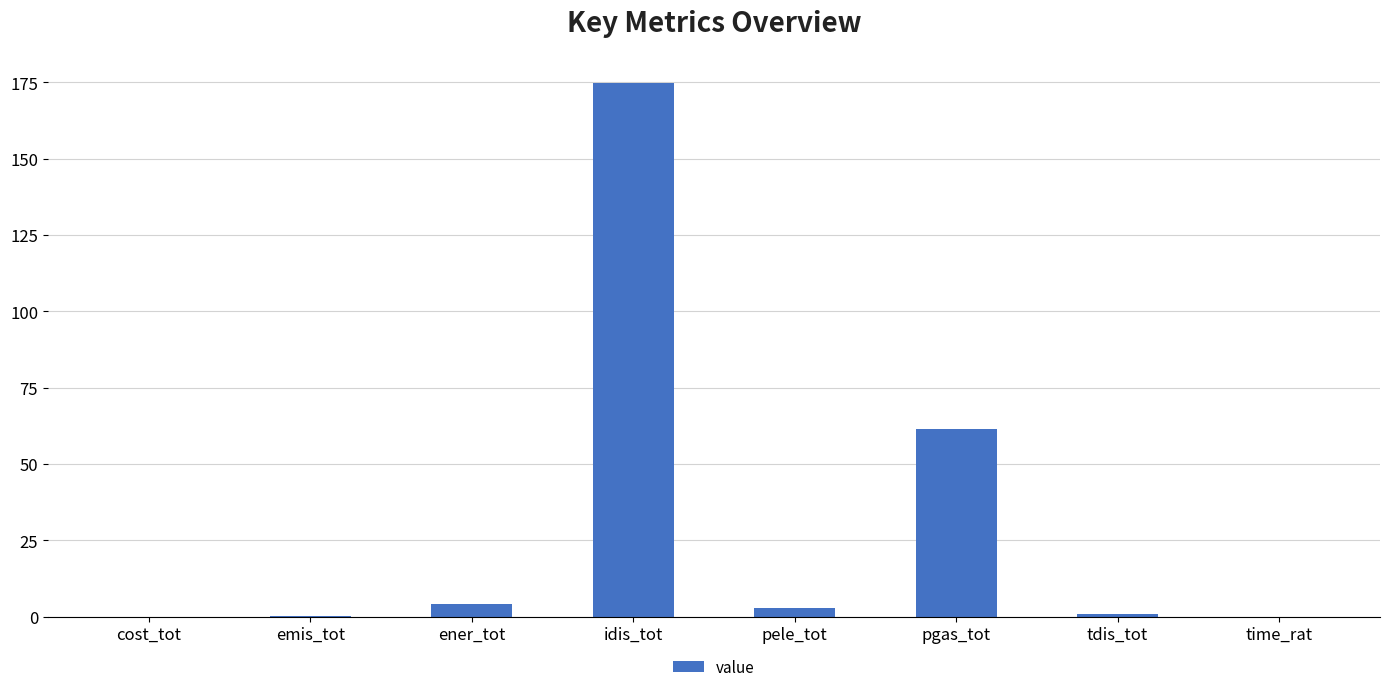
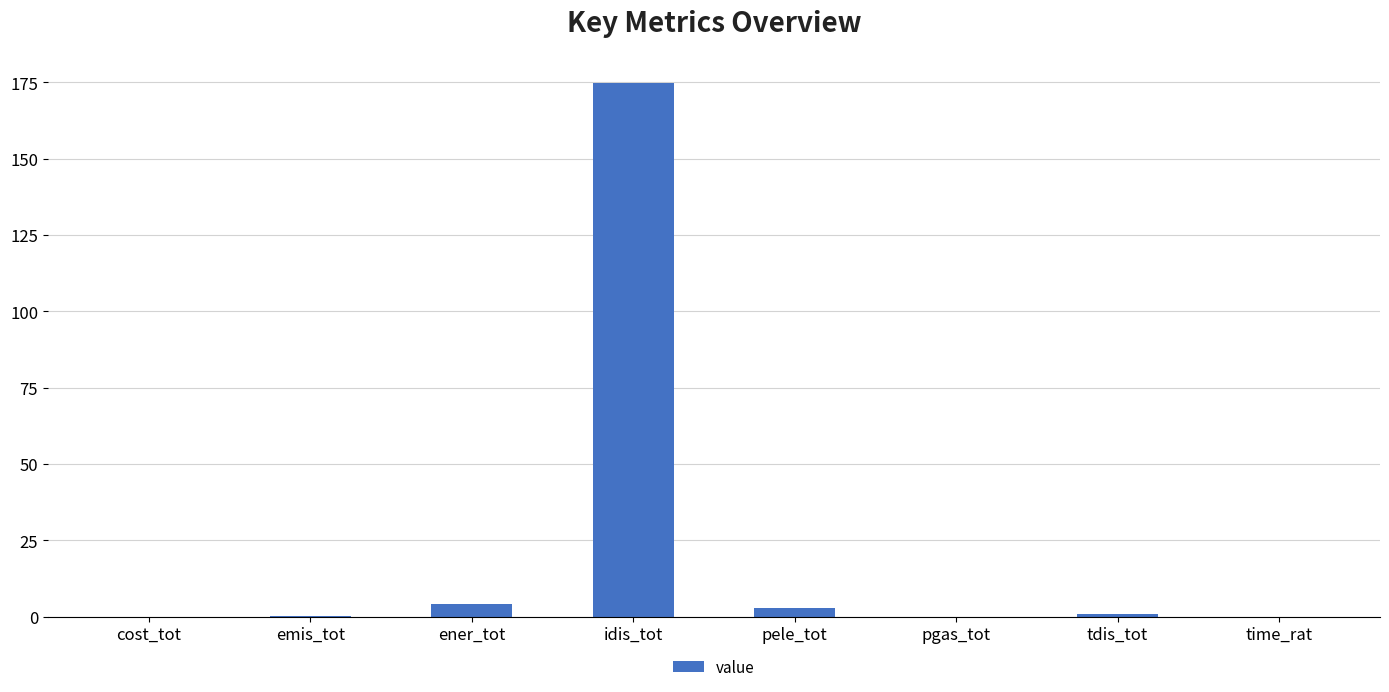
  {
    "ener_tot": 4,
    "idis_tot": 175,
    "pele_tot": 3,
-   "pgas_tot": 61,
+   "pgas_tot": 0,
    "tdis_tot": 1
  }
